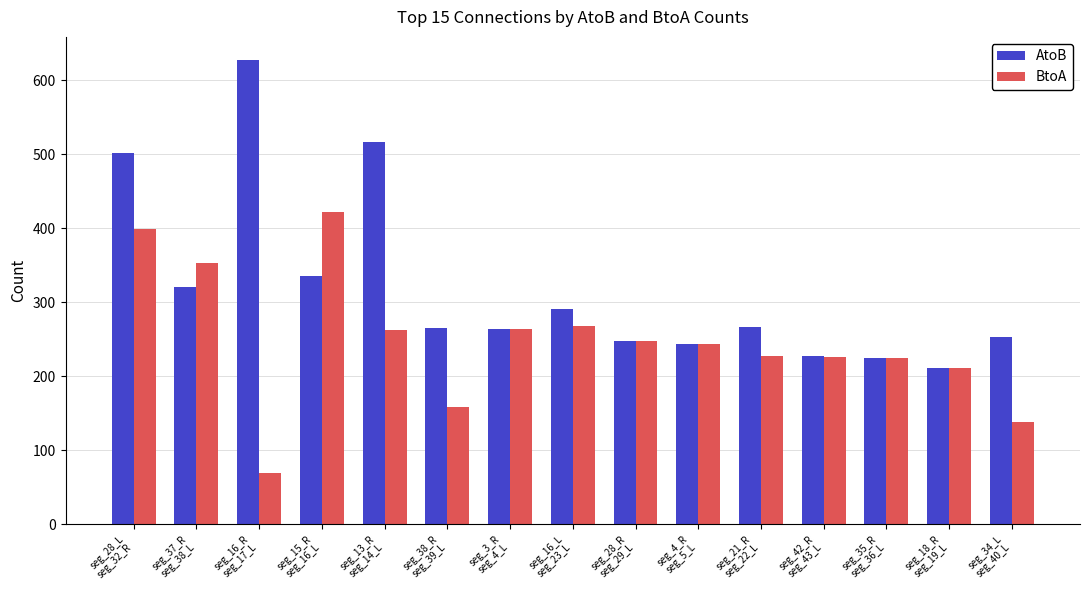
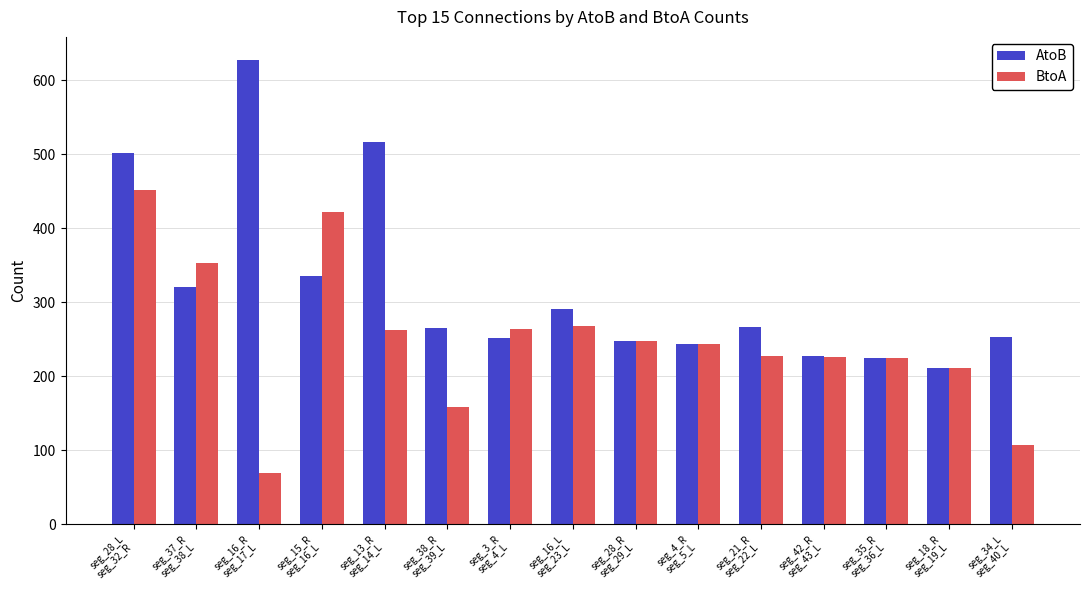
  {
    "AtoB": {
      "seg_28_L seg_32_R": 500,
      "seg_37_R seg_38_L": 320,
      "seg_16_R seg_17_L": 630,
      "seg_15_R seg_16_L": 340,
      "seg_13_R seg_14_L": 520,
      "seg_38_R seg_39_L": 270,
-     "seg_3_R seg_4_L": 260,
+     "seg_3_R seg_4_L": 250,
      "seg_16_L seg_23_L": 290,
      "seg_28_R seg_29_L": 250,
      "seg_4_R seg_5_L": 240,
      "seg_21_R seg_22_L": 270,
      "seg_42_R seg_43_L": 230,
      "seg_35_R seg_36_L": 220,
      "seg_18_R seg_19_L": 210,
      "seg_34_L seg_40_L": 250
    },
    "BtoA": {
-     "seg_28_L seg_32_R": 400,
+     "seg_28_L seg_32_R": 450,
      "seg_37_R seg_38_L": 350,
      "seg_16_R seg_17_L": 70,
      "seg_15_R seg_16_L": 420,
      "seg_13_R seg_14_L": 260,
      "seg_38_R seg_39_L": 160,
      "seg_3_R seg_4_L": 260,
      "seg_16_L seg_23_L": 270,
      "seg_28_R seg_29_L": 250,
      "seg_4_R seg_5_L": 240,
      "seg_21_R seg_22_L": 230,
      "seg_42_R seg_43_L": 230,
      "seg_35_R seg_36_L": 220,
      "seg_18_R seg_19_L": 210,
-     "seg_34_L seg_40_L": 140
+     "seg_34_L seg_40_L": 110
    }
  }
